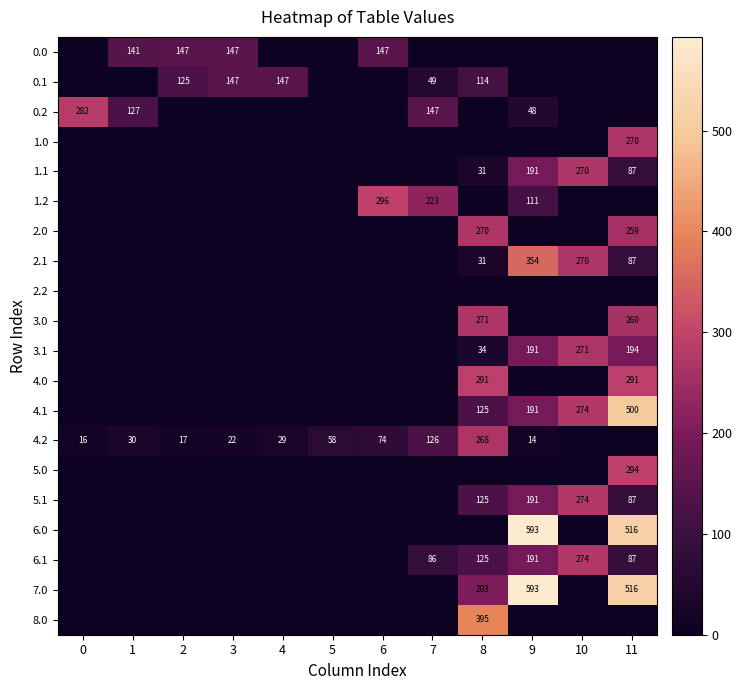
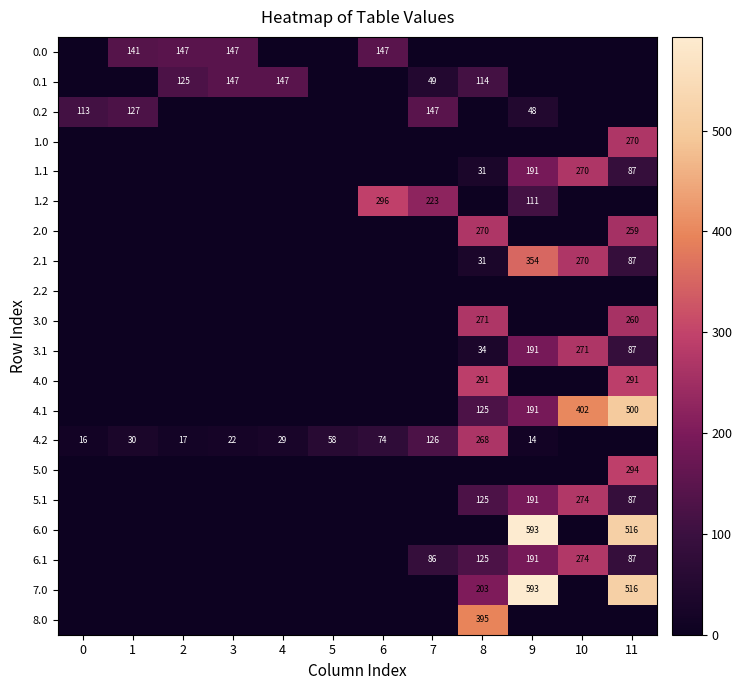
  {
    "0.0": {
      "1": 141,
      "2": 147,
      "3": 147,
      "6": 147
    },
    "0.1": {
      "2": 125,
      "3": 147,
      "4": 147,
      "7": 49,
      "8": 114
    },
    "0.2": {
-     "0": 282,
+     "0": 113,
      "1": 127,
      "7": 147,
      "9": 48
    },
    "1.0": {
      "11": 270
    },
    "1.1": {
      "8": 31,
      "9": 191,
      "10": 270,
      "11": 87
    },
    "1.2": {
      "6": 296,
      "7": 223,
      "9": 111
    },
    "2.0": {
      "8": 270,
      "11": 259
    },
    "2.1": {
      "8": 31,
      "9": 354,
      "10": 270,
      "11": 87
    },
    "3.0": {
      "8": 271,
      "11": 260
    },
    "3.1": {
      "8": 34,
      "9": 191,
      "10": 271,
-     "11": 194
+     "11": 87
    },
    "4.0": {
      "8": 291,
      "11": 291
    },
    "4.1": {
      "8": 125,
      "9": 191,
-     "10": 274,
+     "10": 402,
      "11": 500
    },
    "4.2": {
      "0": 16,
      "1": 30,
      "2": 17,
      "3": 22,
      "4": 29,
      "5": 58,
      "6": 74,
      "7": 126,
      "8": 268,
      "9": 14
    },
    "5.0": {
      "11": 294
    },
    "5.1": {
      "8": 125,
      "9": 191,
      "10": 274,
      "11": 87
    },
    "6.0": {
      "9": 593,
      "11": 516
    },
    "6.1": {
      "7": 86,
      "8": 125,
      "9": 191,
      "10": 274,
      "11": 87
    },
    "7.0": {
      "8": 203,
      "9": 593,
      "11": 516
    },
    "8.0": {
      "8": 395
    }
  }
